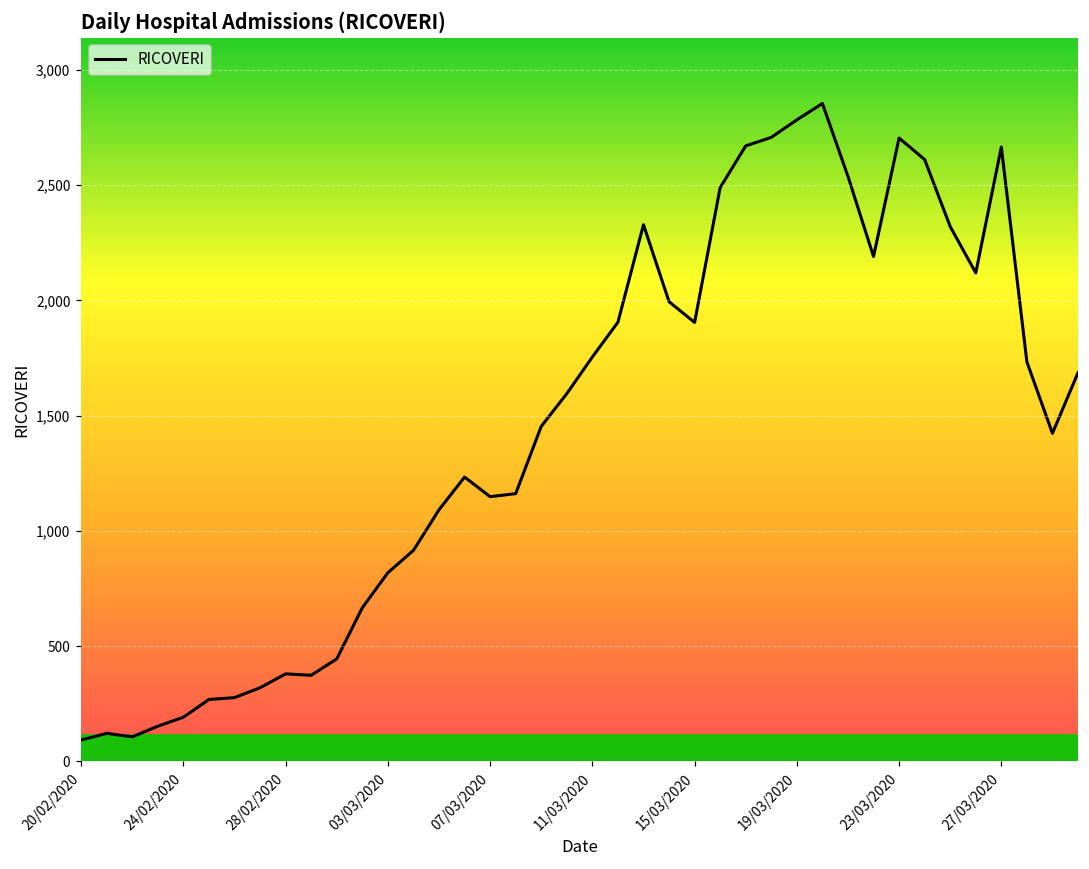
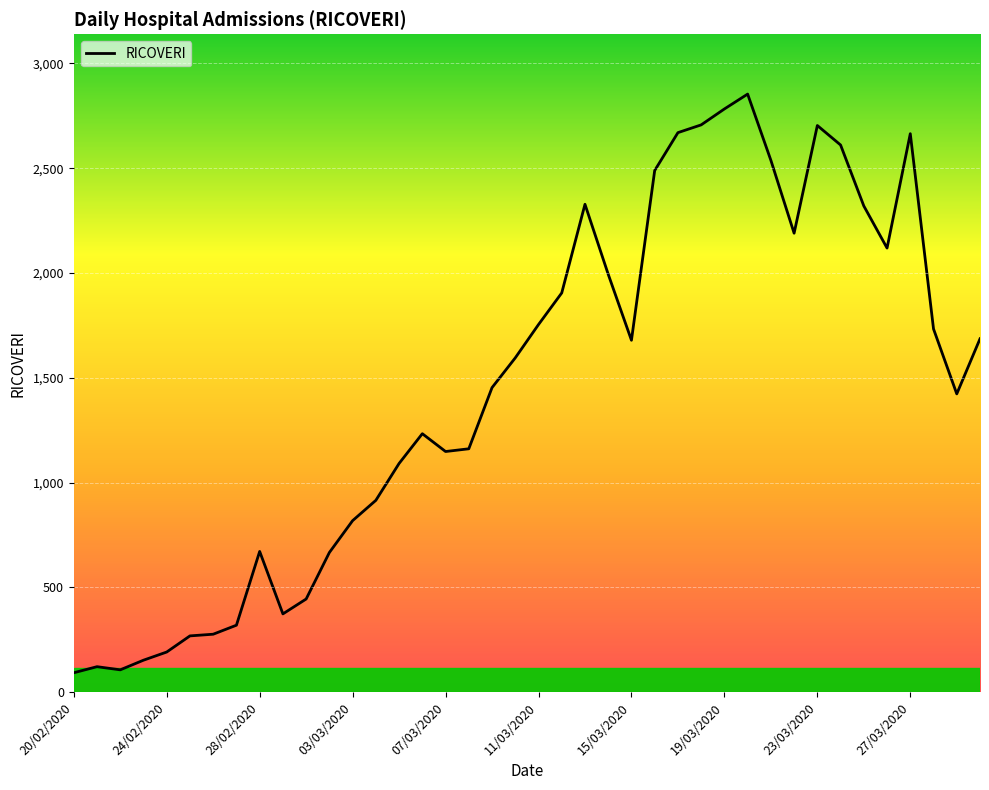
  {
    "24/02/2020": "190",
-   "28/02/2020": "380",
+   "28/02/2020": "670",
    "03/03/2020": "820",
    "07/03/2020": "1,150",
    "11/03/2020": "1,750",
-   "15/03/2020": "1,900",
+   "15/03/2020": "1,680",
    "19/03/2020": "2,780",
    "23/03/2020": "2,700",
    "27/03/2020": "2,670"
  }
